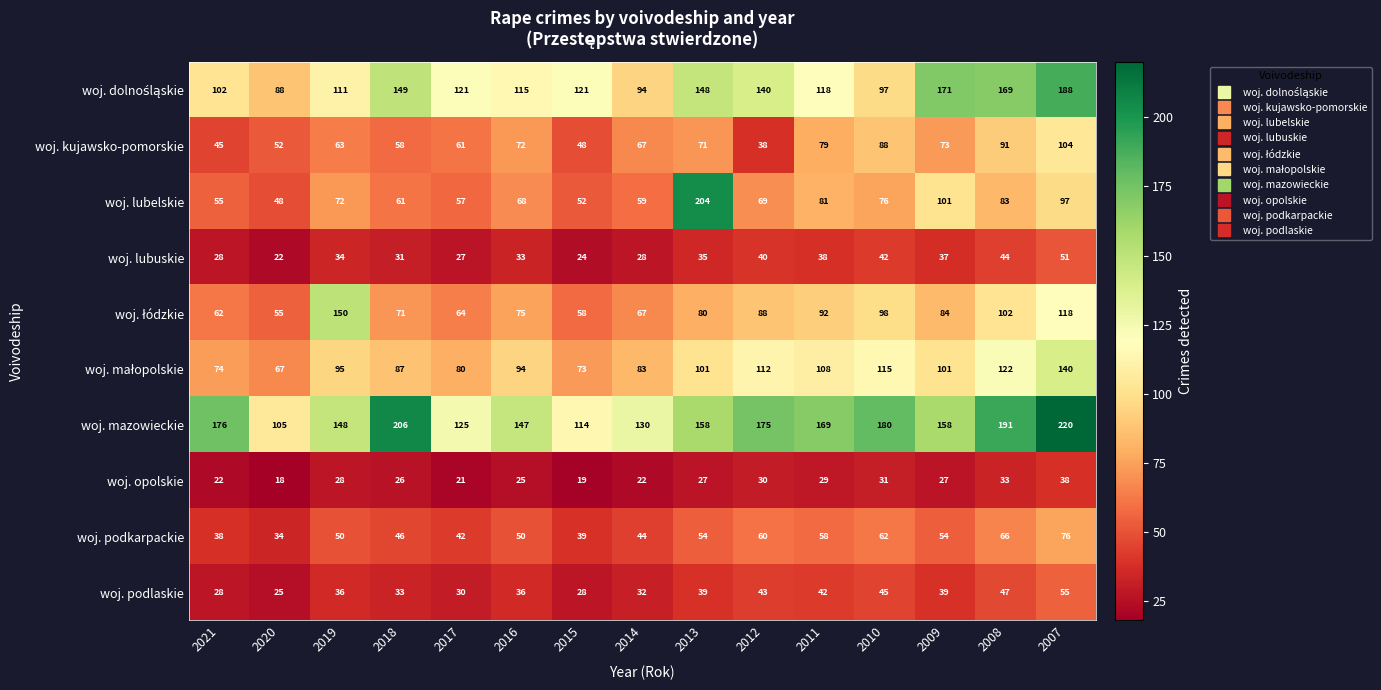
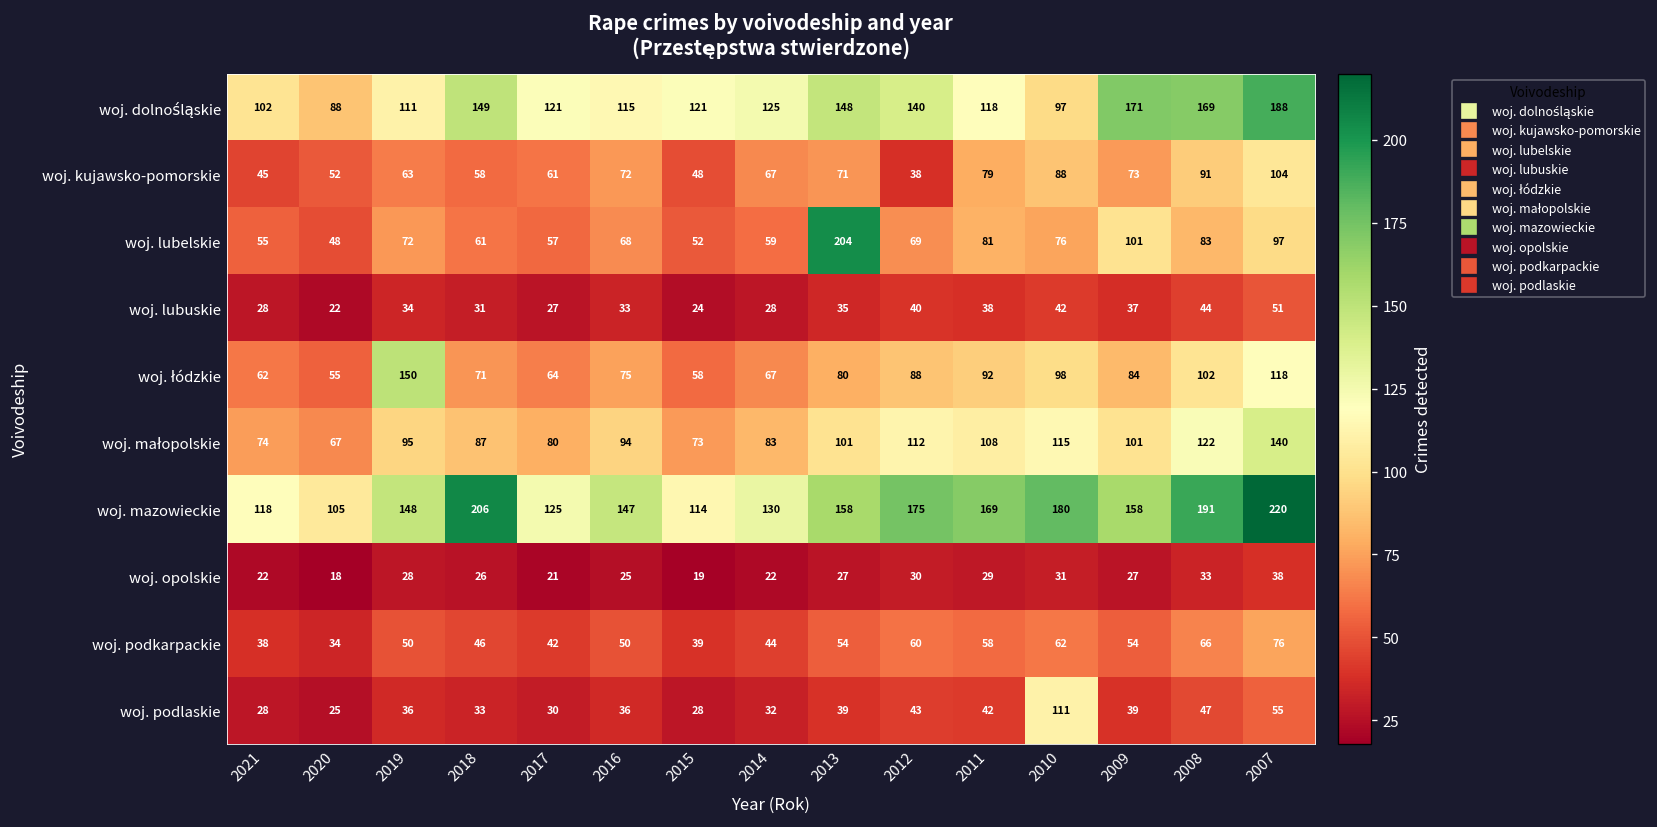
  {
    "woj. dolnośląskie": {
      "2021": 102,
      "2020": 88,
      "2019": 111,
      "2018": 149,
      "2017": 121,
      "2016": 115,
      "2015": 121,
-     "2014": 94,
+     "2014": 125,
      "2013": 148,
      "2012": 140,
      "2011": 118,
      "2010": 97,
      "2009": 171,
      "2008": 169,
      "2007": 188
    },
    "woj. kujawsko-pomorskie": {
      "2021": 45,
      "2020": 52,
      "2019": 63,
      "2018": 58,
      "2017": 61,
      "2016": 72,
      "2015": 48,
      "2014": 67,
      "2013": 71,
      "2012": 38,
      "2011": 79,
      "2010": 88,
      "2009": 73,
      "2008": 91,
      "2007": 104
    },
    "woj. lubelskie": {
      "2021": 55,
      "2020": 48,
      "2019": 72,
      "2018": 61,
      "2017": 57,
      "2016": 68,
      "2015": 52,
      "2014": 59,
      "2013": 204,
      "2012": 69,
      "2011": 81,
      "2010": 76,
      "2009": 101,
      "2008": 83,
      "2007": 97
    },
    "woj. lubuskie": {
      "2021": 28,
      "2020": 22,
      "2019": 34,
      "2018": 31,
      "2017": 27,
      "2016": 33,
      "2015": 24,
      "2014": 28,
      "2013": 35,
      "2012": 40,
      "2011": 38,
      "2010": 42,
      "2009": 37,
      "2008": 44,
      "2007": 51
    },
    "woj. łódzkie": {
      "2021": 62,
      "2020": 55,
      "2019": 150,
      "2018": 71,
      "2017": 64,
      "2016": 75,
      "2015": 58,
      "2014": 67,
      "2013": 80,
      "2012": 88,
      "2011": 92,
      "2010": 98,
      "2009": 84,
      "2008": 102,
      "2007": 118
    },
    "woj. małopolskie": {
      "2021": 74,
      "2020": 67,
      "2019": 95,
      "2018": 87,
      "2017": 80,
      "2016": 94,
      "2015": 73,
      "2014": 83,
      "2013": 101,
      "2012": 112,
      "2011": 108,
      "2010": 115,
      "2009": 101,
      "2008": 122,
      "2007": 140
    },
    "woj. mazowieckie": {
-     "2021": 176,
+     "2021": 118,
      "2020": 105,
      "2019": 148,
      "2018": 206,
      "2017": 125,
      "2016": 147,
      "2015": 114,
      "2014": 130,
      "2013": 158,
      "2012": 175,
      "2011": 169,
      "2010": 180,
      "2009": 158,
      "2008": 191,
      "2007": 220
    },
    "woj. opolskie": {
      "2021": 22,
      "2020": 18,
      "2019": 28,
      "2018": 26,
      "2017": 21,
      "2016": 25,
      "2015": 19,
      "2014": 22,
      "2013": 27,
      "2012": 30,
      "2011": 29,
      "2010": 31,
      "2009": 27,
      "2008": 33,
      "2007": 38
    },
    "woj. podkarpackie": {
      "2021": 38,
      "2020": 34,
      "2019": 50,
      "2018": 46,
      "2017": 42,
      "2016": 50,
      "2015": 39,
      "2014": 44,
      "2013": 54,
      "2012": 60,
      "2011": 58,
      "2010": 62,
      "2009": 54,
      "2008": 66,
      "2007": 76
    },
    "woj. podlaskie": {
      "2021": 28,
      "2020": 25,
      "2019": 36,
      "2018": 33,
      "2017": 30,
      "2016": 36,
      "2015": 28,
      "2014": 32,
      "2013": 39,
      "2012": 43,
      "2011": 42,
-     "2010": 45,
+     "2010": 111,
      "2009": 39,
      "2008": 47,
      "2007": 55
    }
  }
